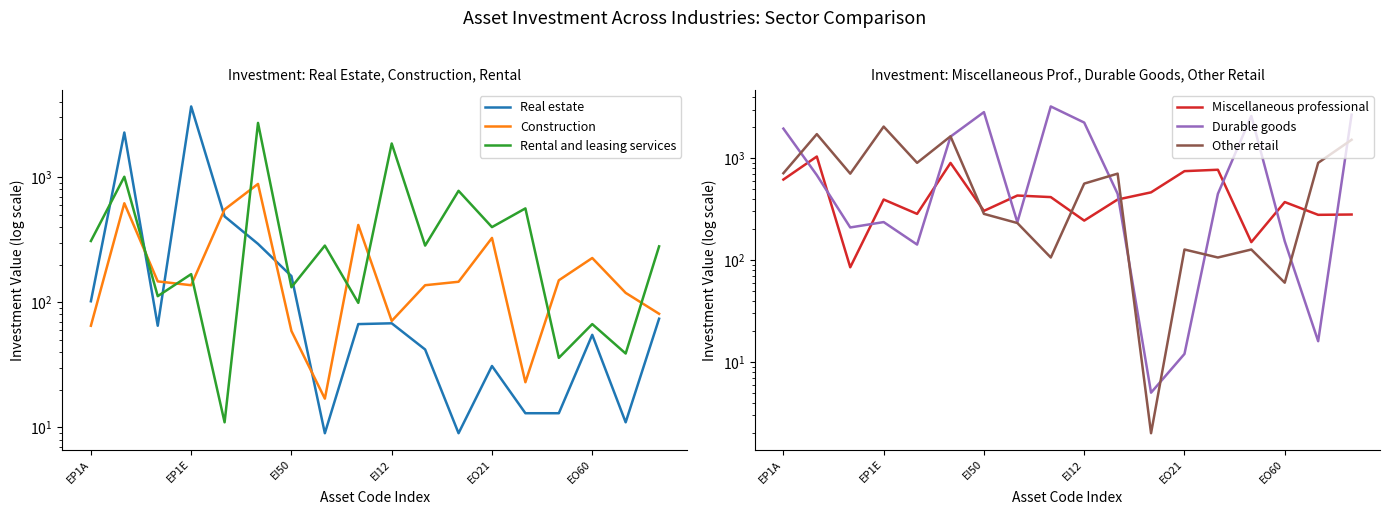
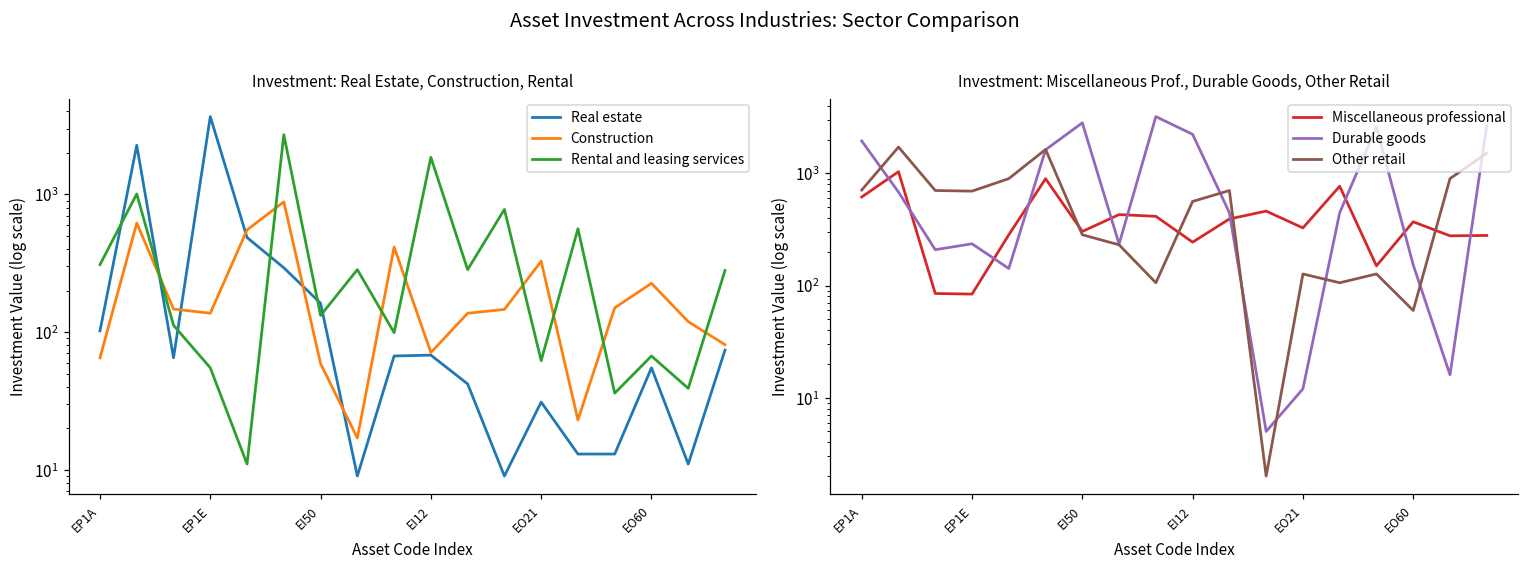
  {
    "Investment: Real Estate, Construction, Rental": {
      "Real estate": {
        "EP1A": 100,
        "EP1E": 3700,
        "EI50": 160,
        "EO21": 31,
        "EO60": 60
      },
      "Construction": {
        "EP1A": 70,
        "EP1E": 140,
        "EI50": 60,
        "EO21": 330,
        "EO60": 230
      },
      "Rental and leasing services": {
        "EP1A": 310,
-       "EP1E": 170,
+       "EP1E": 60,
        "EI50": 130,
        "EI12": 1900,
-       "EO21": 400,
+       "EO21": 60,
        "EO60": 70
      }
    },
    "Investment: Miscellaneous Prof., Durable Goods, Other Retail": {
      "Miscellaneous professional": {
        "EP1A": 600,
-       "EP1E": 390,
+       "EP1E": 80,
        "EI50": 300,
        "EI12": 240,
-       "EO21": 700,
+       "EO21": 330,
        "EO60": 370
      },
      "Durable goods": {
        "EP1A": 2000,
        "EP1E": 240,
        "EI50": 2800,
        "EI12": 2200,
        "EO21": 12,
        "EO60": 150
      },
      "Other retail": {
        "EP1A": 700,
-       "EP1E": 2000,
+       "EP1E": 700,
        "EI50": 280,
        "EI12": 600,
        "EO21": 130,
        "EO60": 60
      }
    }
  }
